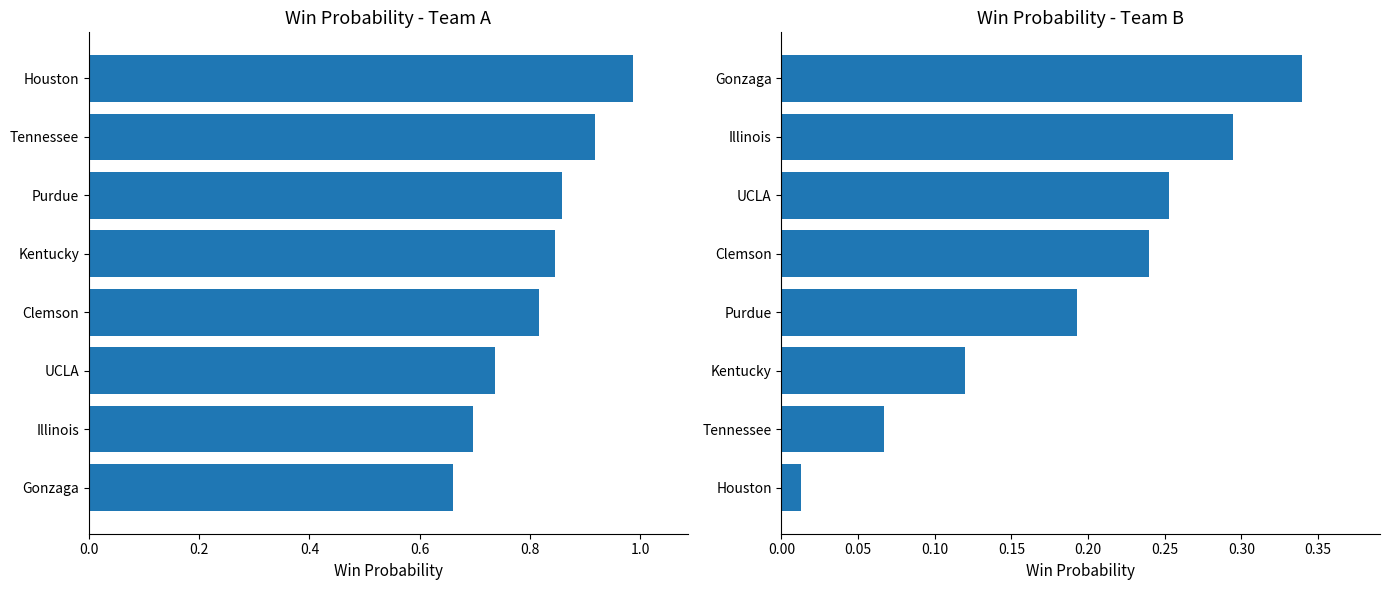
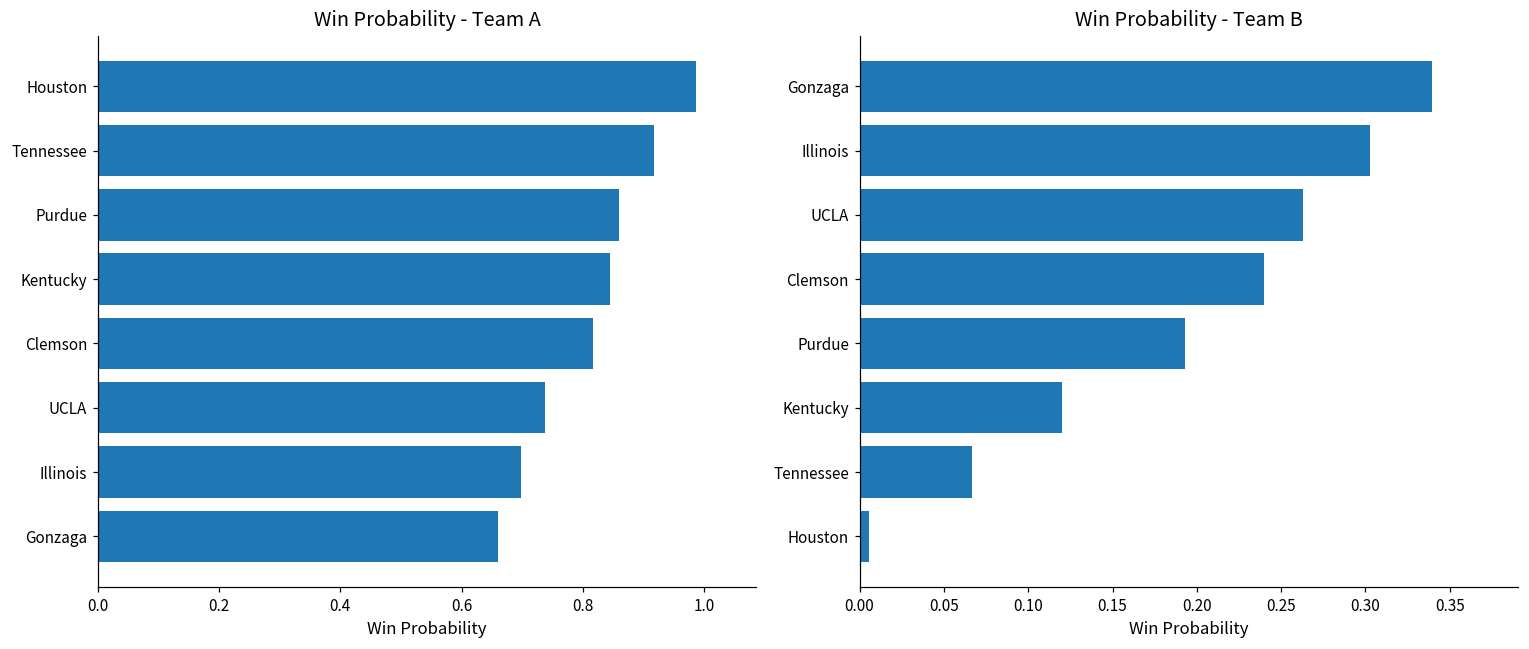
  {
    "Win Probability - Team A": {
      "Houston": 0.99,
      "Tennessee": 0.92,
      "Purdue": 0.86,
      "Kentucky": 0.84,
      "Clemson": 0.82,
      "UCLA": 0.74,
      "Illinois": 0.70,
      "Gonzaga": 0.66
    },
    "Win Probability - Team B": {
      "Gonzaga": 0.340,
-     "Illinois": 0.295,
-     "UCLA": 0.253,
+     "Illinois": 0.303,
+     "UCLA": 0.263,
      "Clemson": 0.240,
      "Purdue": 0.193,
      "Kentucky": 0.120,
      "Tennessee": 0.067,
-     "Houston": 0.013
+     "Houston": 0.006
    }
  }
